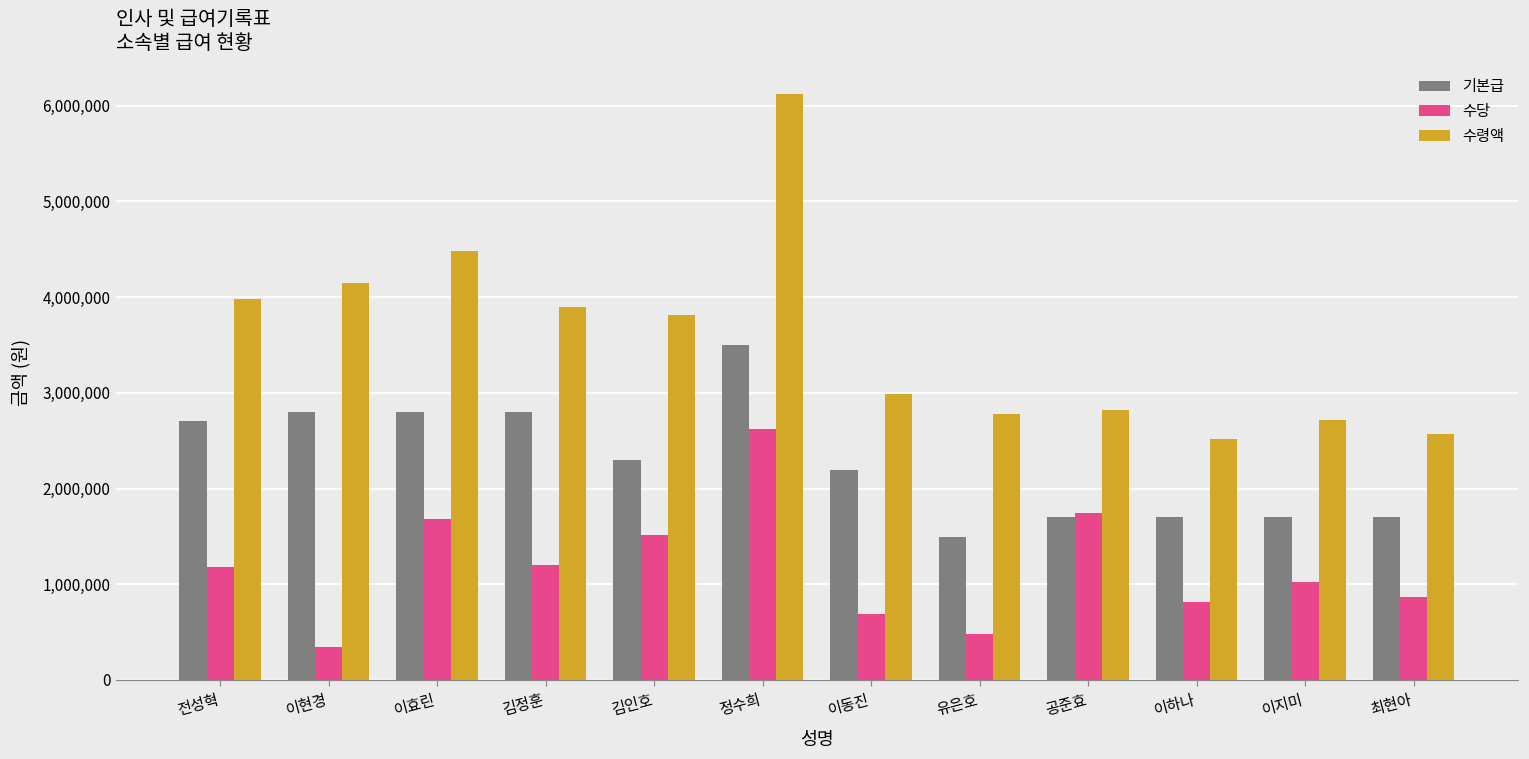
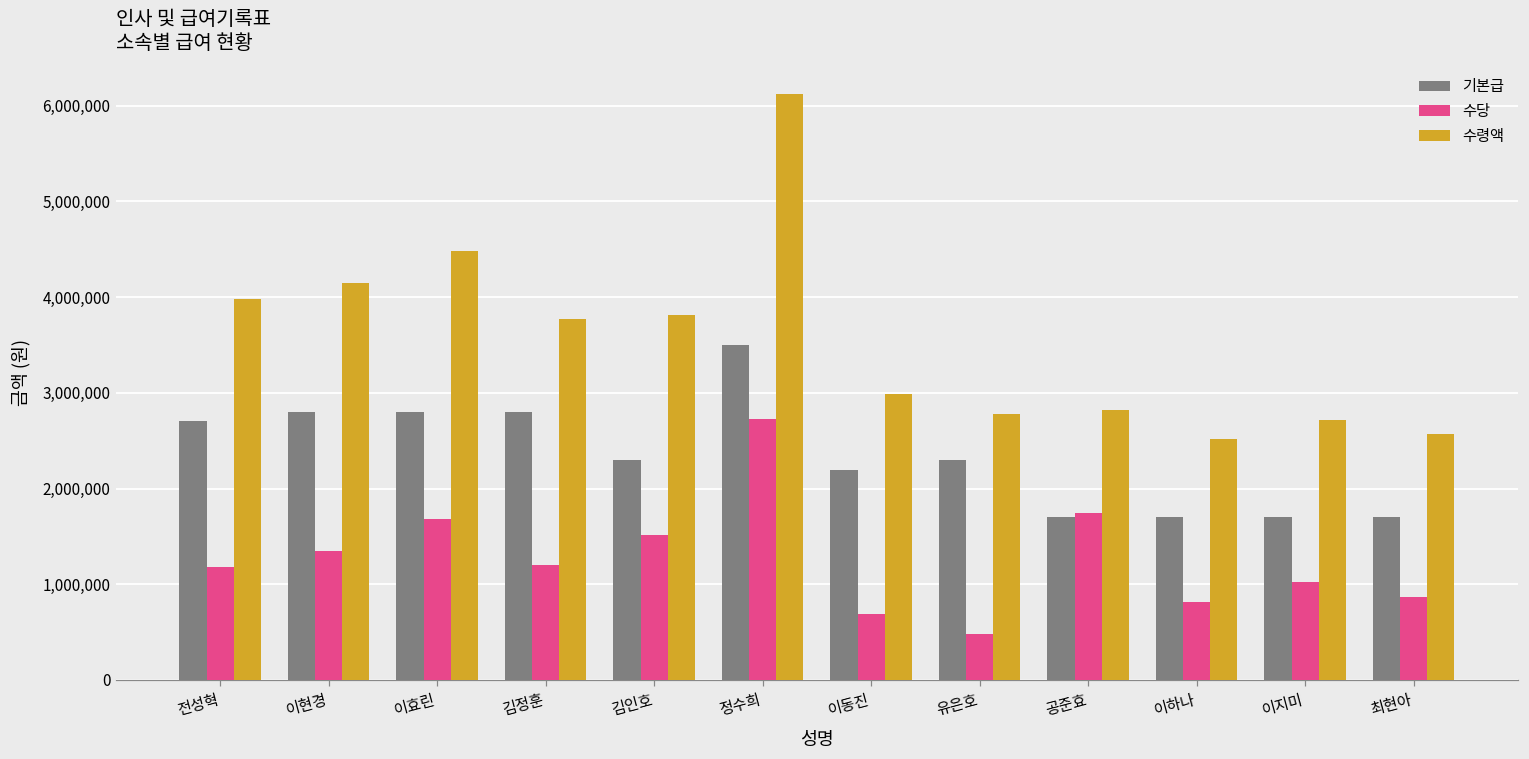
  {
    "기본급": {
      "전성혁": "2,700,000",
      "이현경": "2,800,000",
      "이효린": "2,800,000",
      "김정훈": "2,800,000",
      "김인호": "2,300,000",
      "정수희": "3,500,000",
      "이동진": "2,200,000",
-     "유은호": "1,500,000",
+     "유은호": "2,300,000",
      "공준효": "1,700,000",
      "이하나": "1,700,000",
      "이지미": "1,700,000",
      "최현아": "1,700,000"
    },
    "수당": {
      "전성혁": "1,200,000",
-     "이현경": "300,000",
+     "이현경": "1,300,000",
      "이효린": "1,700,000",
      "김정훈": "1,200,000",
      "김인호": "1,500,000",
-     "정수희": "2,600,000",
+     "정수희": "2,700,000",
      "이동진": "700,000",
      "유은호": "500,000",
      "공준효": "1,700,000",
      "이하나": "800,000",
      "이지미": "1,000,000",
      "최현아": "900,000"
    },
    "수령액": {
      "전성혁": "4,000,000",
      "이현경": "4,100,000",
      "이효린": "4,500,000",
-     "김정훈": "3,900,000",
+     "김정훈": "3,800,000",
      "김인호": "3,800,000",
      "정수희": "6,100,000",
      "이동진": "3,000,000",
      "유은호": "2,800,000",
      "공준효": "2,800,000",
      "이하나": "2,500,000",
      "이지미": "2,700,000",
      "최현아": "2,600,000"
    }
  }
